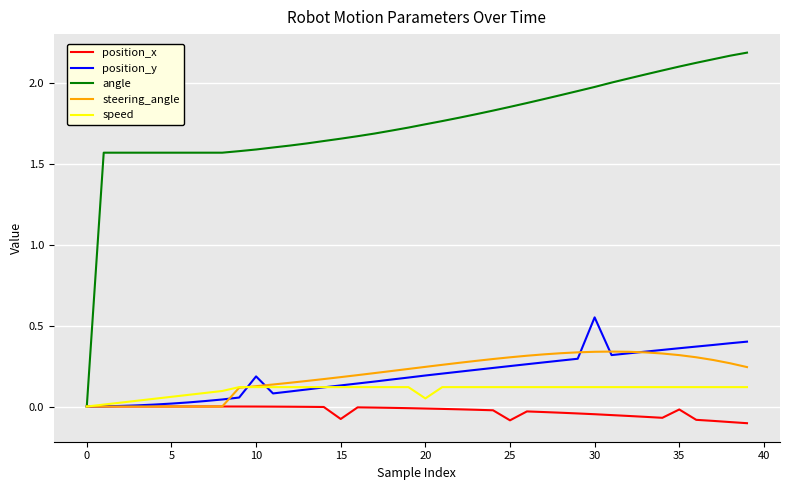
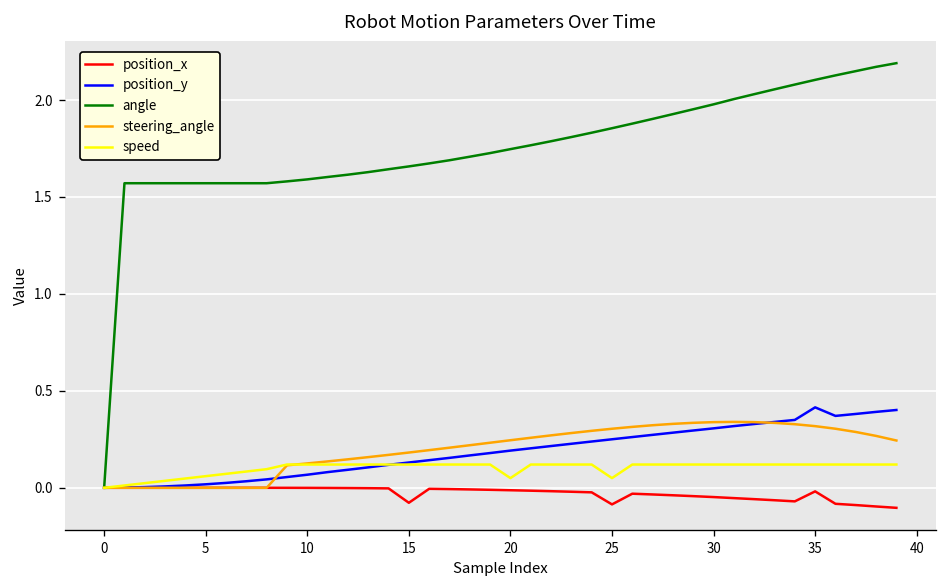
  {
    "position_x": {
      "10": 0.00,
      "15": -0.08,
      "20": -0.01,
      "25": -0.09,
      "30": -0.05,
      "35": -0.02
    },
    "position_y": {
      "5": 0.02,
-     "10": 0.19,
+     "10": 0.07,
      "20": 0.19,
      "25": 0.25,
-     "30": 0.55,
-     "35": 0.36
+     "30": 0.31,
+     "35": 0.41
    },
    "angle": {
      "5": 1.57,
      "10": 1.59,
      "15": 1.66,
      "20": 1.75,
      "25": 1.85,
      "30": 1.98,
      "35": 2.10
    },
    "steering_angle": {
      "15": 0.18,
      "20": 0.25,
      "25": 0.30,
      "30": 0.34,
      "35": 0.32
    },
    "speed": {
      "5": 0.06,
      "20": 0.05,
-     "25": 0.12,
+     "25": 0.05,
      "30": 0.12,
      "35": 0.12
    }
  }
